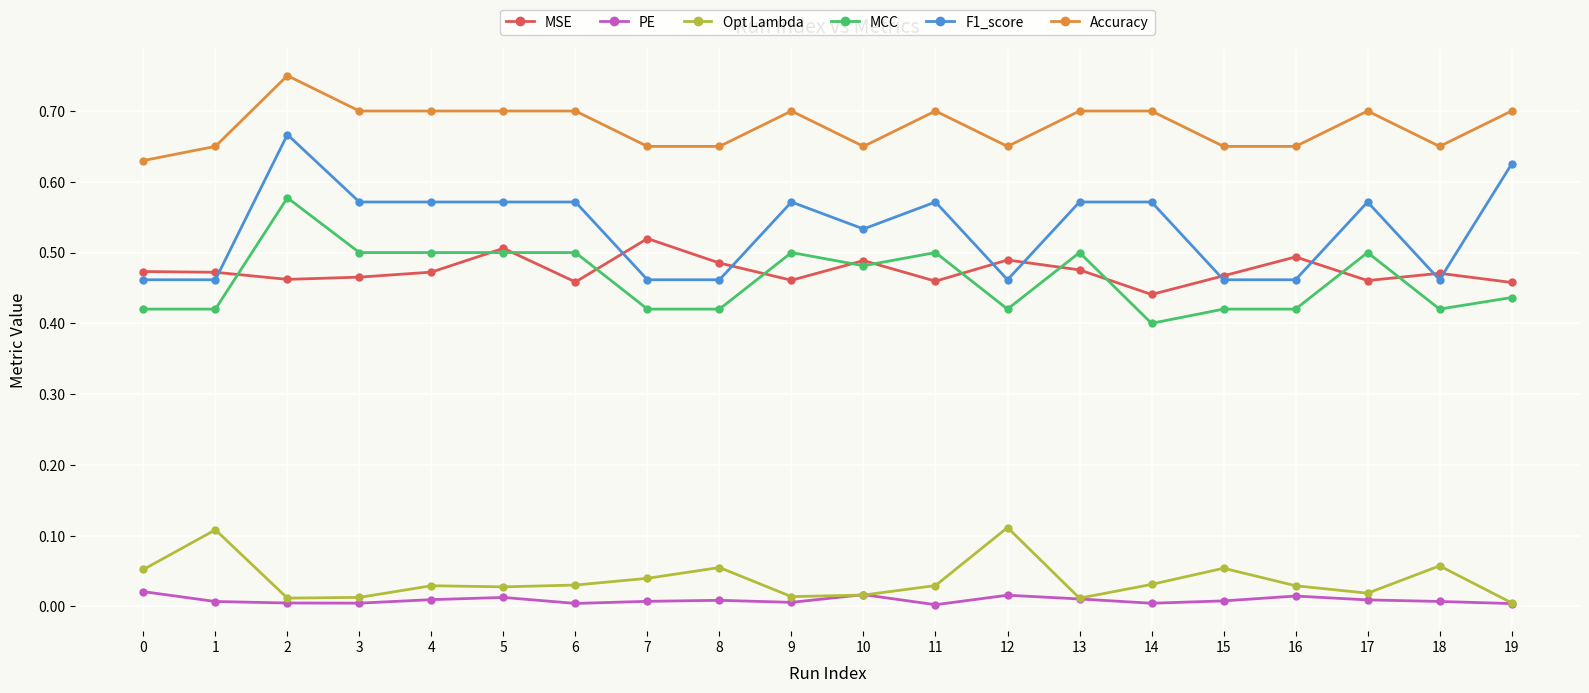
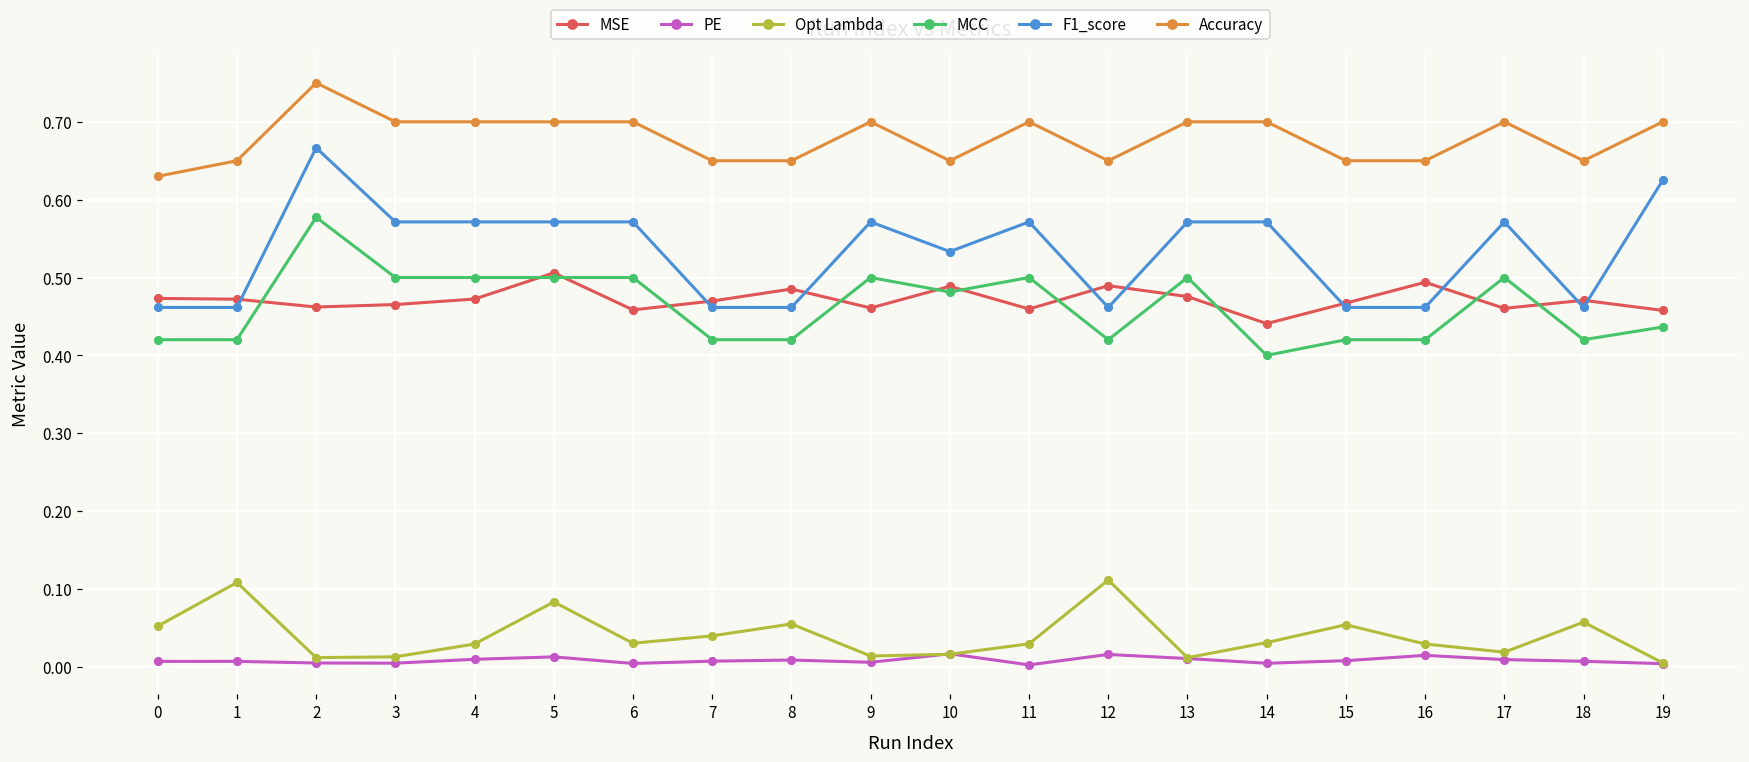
  {
    "MSE": {
      "0": 0.47,
      "1": 0.47,
      "2": 0.46,
      "3": 0.47,
      "4": 0.47,
      "5": 0.51,
      "6": 0.46,
-     "7": 0.52,
+     "7": 0.47,
      "8": 0.49,
      "9": 0.46,
      "10": 0.49,
      "11": 0.46,
      "12": 0.49,
      "13": 0.48,
      "14": 0.44,
      "15": 0.47,
      "16": 0.49,
      "17": 0.46,
      "18": 0.47,
      "19": 0.46
    },
    "PE": {
-     "0": 0.02,
+     "0": 0.01,
      "1": 0.01,
      "2": 0.00,
      "3": 0.00,
      "4": 0.01,
      "5": 0.01,
      "6": 0.00,
      "7": 0.01,
      "8": 0.01,
      "9": 0.01,
      "11": 0.00,
      "12": 0.02,
      "14": 0.00,
      "15": 0.01,
      "16": 0.01,
      "17": 0.01,
      "18": 0.01
    },
    "Opt Lambda": {
      "0": 0.05,
      "1": 0.11,
      "2": 0.01,
      "3": 0.01,
      "4": 0.03,
-     "5": 0.03,
+     "5": 0.08,
      "6": 0.03,
      "7": 0.04,
      "8": 0.05,
      "9": 0.01,
      "11": 0.03,
      "12": 0.11,
      "14": 0.03,
      "15": 0.05,
      "16": 0.03,
      "17": 0.02,
      "18": 0.06
    },
    "MCC": {
      "0": 0.42,
      "1": 0.42,
      "2": 0.58,
      "3": 0.50,
      "4": 0.50,
      "5": 0.50,
      "6": 0.50,
      "7": 0.42,
      "8": 0.42,
      "9": 0.50,
      "10": 0.48,
      "11": 0.50,
      "12": 0.42,
      "13": 0.50,
      "14": 0.40,
      "15": 0.42,
      "16": 0.42,
      "17": 0.50,
      "18": 0.42,
      "19": 0.44
    },
    "F1_score": {
      "0": 0.46,
      "1": 0.46,
      "2": 0.67,
      "3": 0.57,
      "4": 0.57,
      "5": 0.57,
      "6": 0.57,
      "7": 0.46,
      "8": 0.46,
      "9": 0.57,
      "10": 0.53,
      "11": 0.57,
      "12": 0.46,
      "13": 0.57,
      "14": 0.57,
      "15": 0.46,
      "16": 0.46,
      "17": 0.57,
      "18": 0.46,
      "19": 0.63
    },
    "Accuracy": {
      "0": 0.63,
      "1": 0.65,
      "2": 0.75,
      "3": 0.70,
      "4": 0.70,
      "5": 0.70,
      "6": 0.70,
      "7": 0.65,
      "8": 0.65,
      "9": 0.70,
      "10": 0.65,
      "11": 0.70,
      "12": 0.65,
      "13": 0.70,
      "14": 0.70,
      "15": 0.65,
      "16": 0.65,
      "17": 0.70,
      "18": 0.65,
      "19": 0.70
    }
  }
